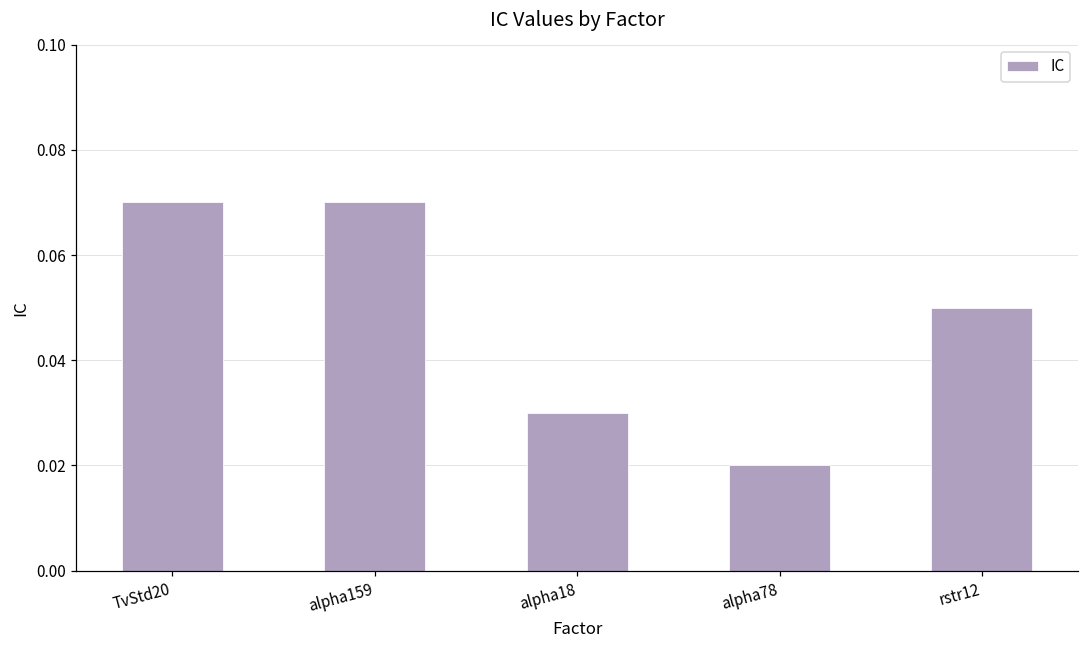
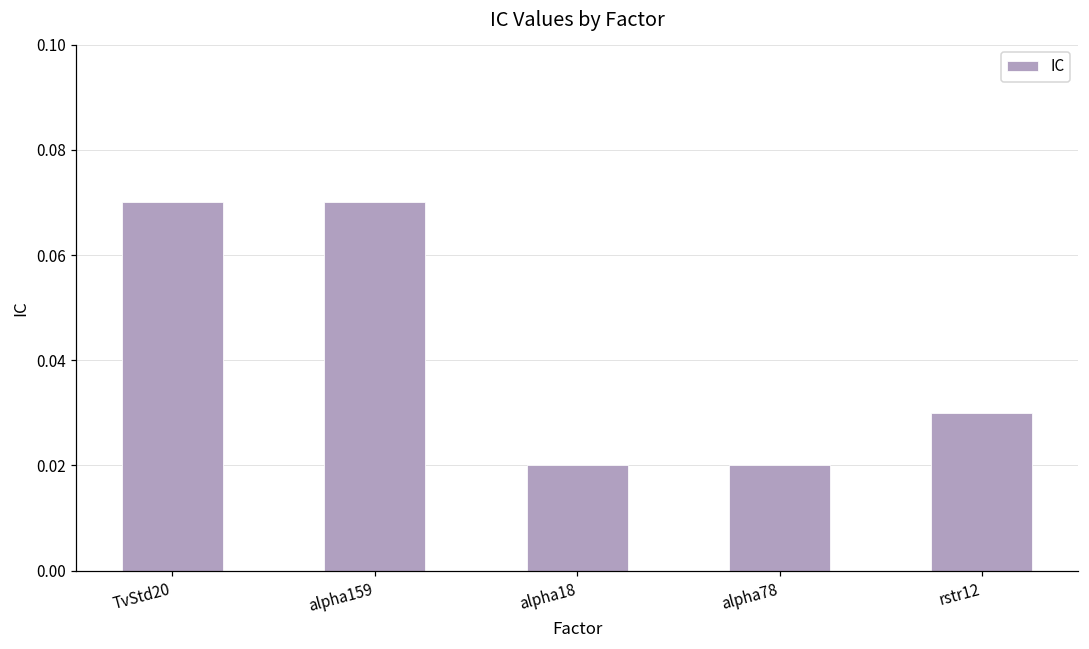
  {
    "TvStd20": 0.07,
    "alpha159": 0.07,
-   "alpha18": 0.03,
+   "alpha18": 0.02,
    "alpha78": 0.02,
-   "rstr12": 0.05
+   "rstr12": 0.03
  }
